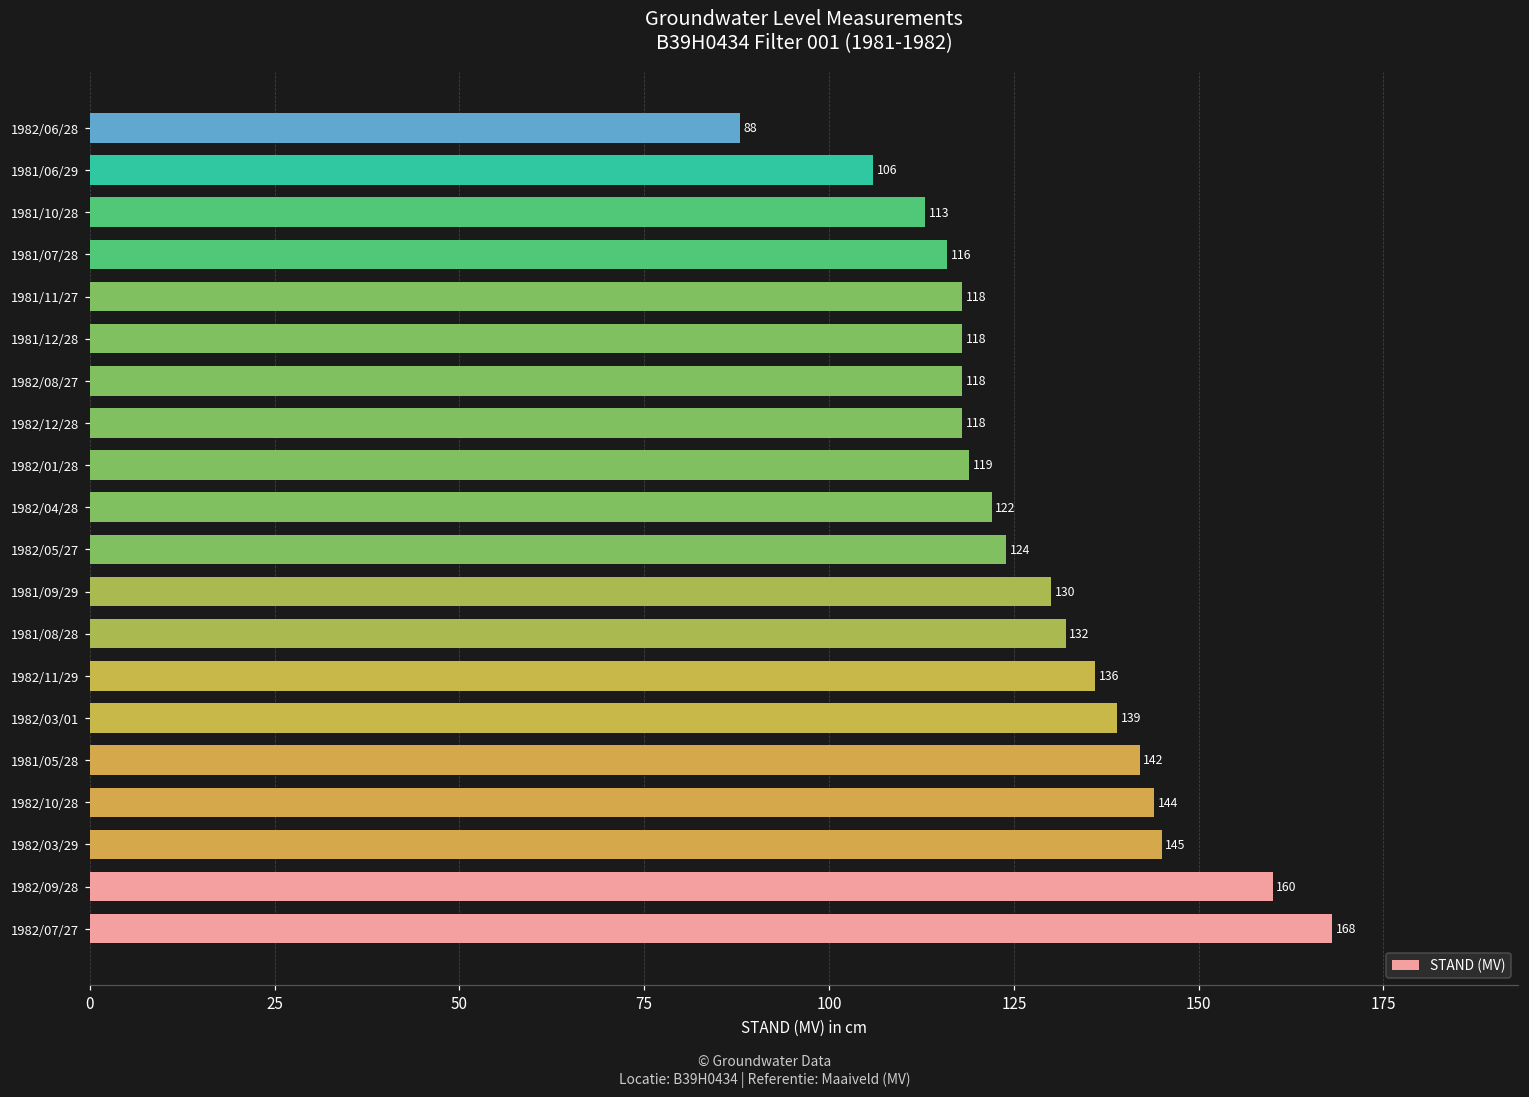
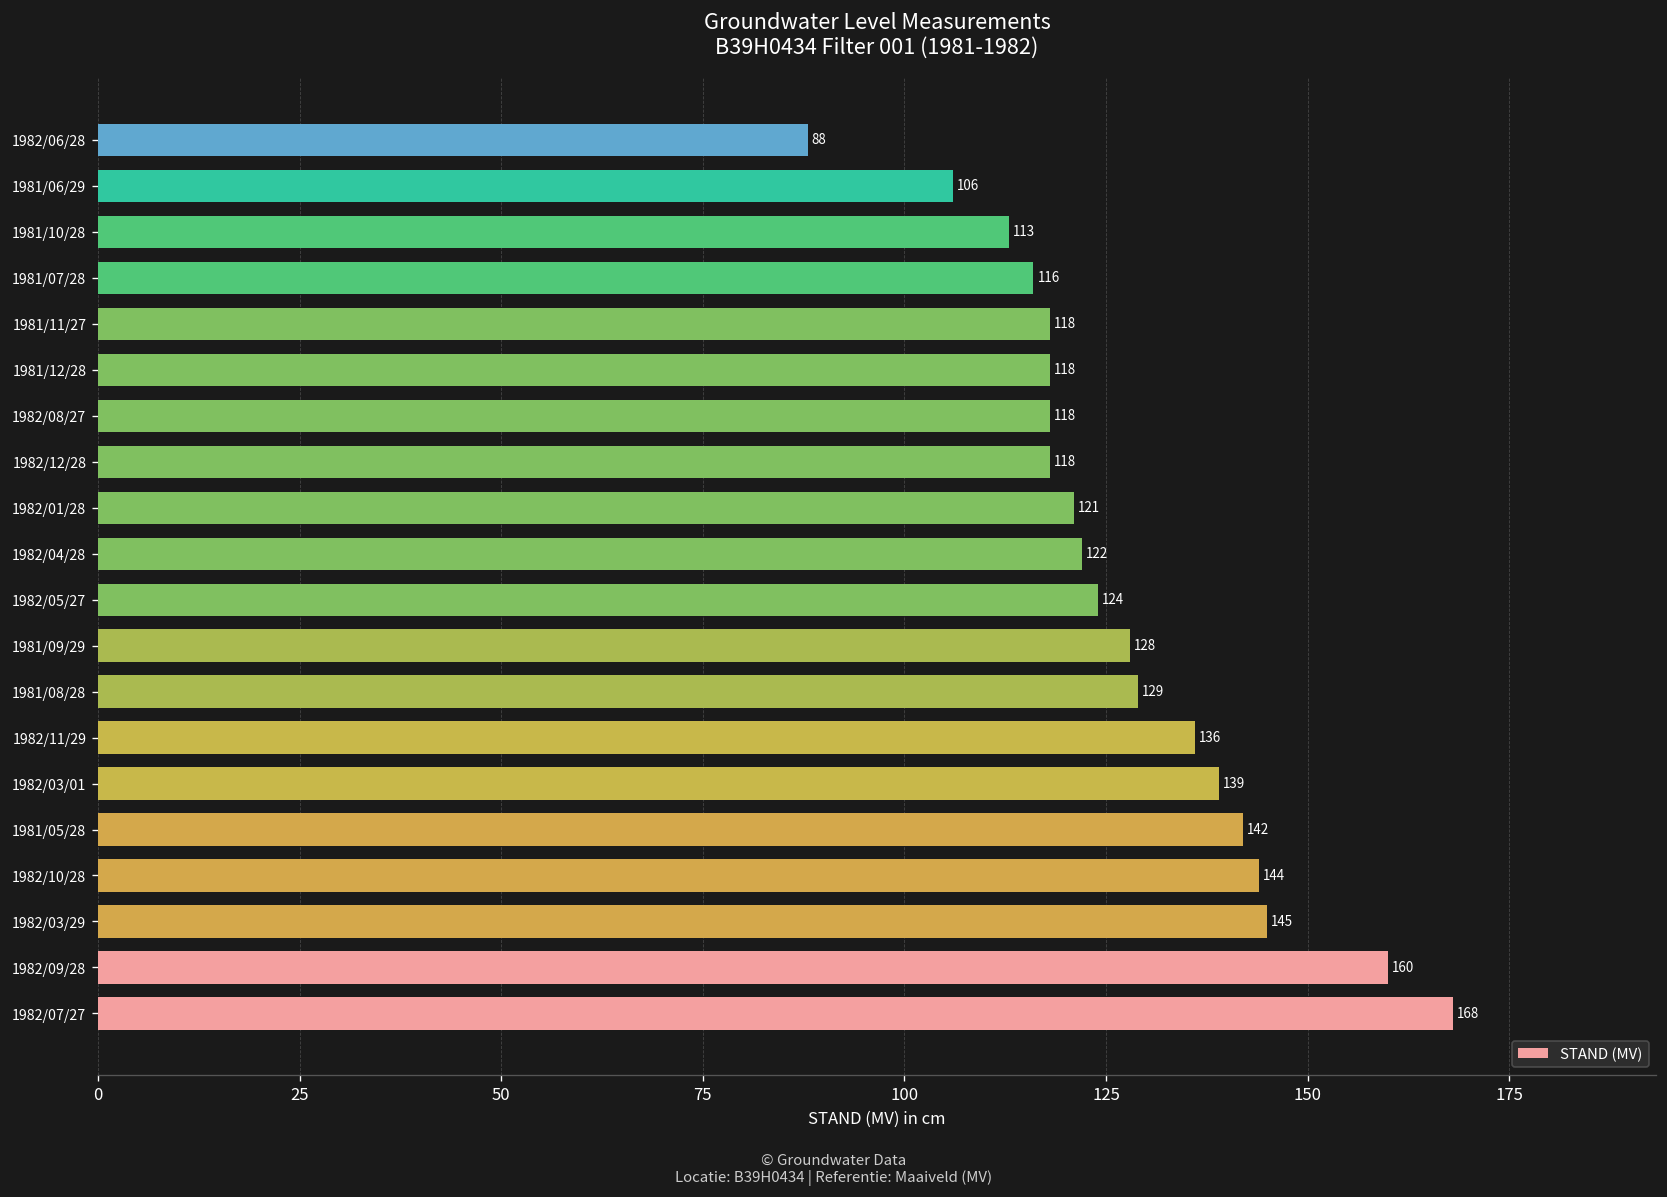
  {
    "1982/06/28": 88,
    "1981/06/29": 106,
    "1981/10/28": 113,
    "1981/07/28": 116,
    "1981/11/27": 118,
    "1981/12/28": 118,
    "1982/08/27": 118,
    "1982/12/28": 118,
-   "1982/01/28": 119,
+   "1982/01/28": 121,
    "1982/04/28": 122,
    "1982/05/27": 124,
-   "1981/09/29": 130,
-   "1981/08/28": 132,
+   "1981/09/29": 128,
+   "1981/08/28": 129,
    "1982/11/29": 136,
    "1982/03/01": 139,
    "1981/05/28": 142,
    "1982/10/28": 144,
    "1982/03/29": 145,
    "1982/09/28": 160,
    "1982/07/27": 168
  }
